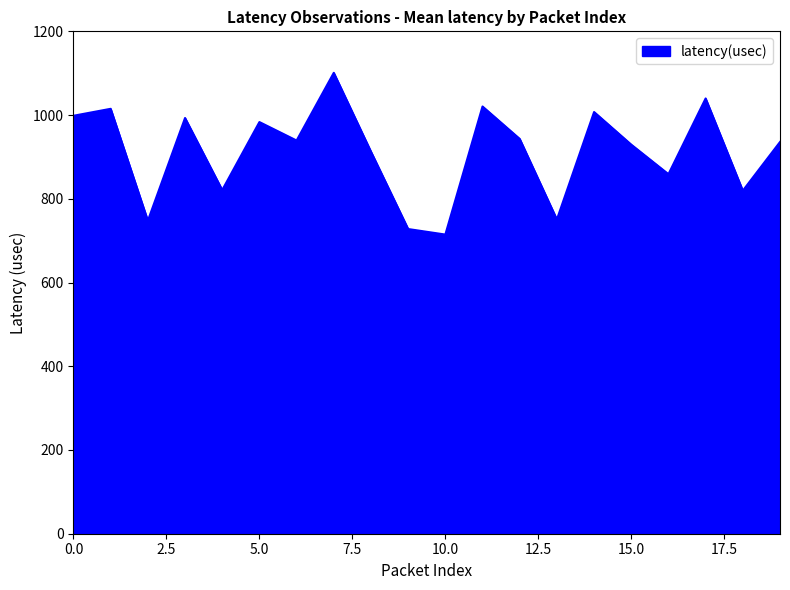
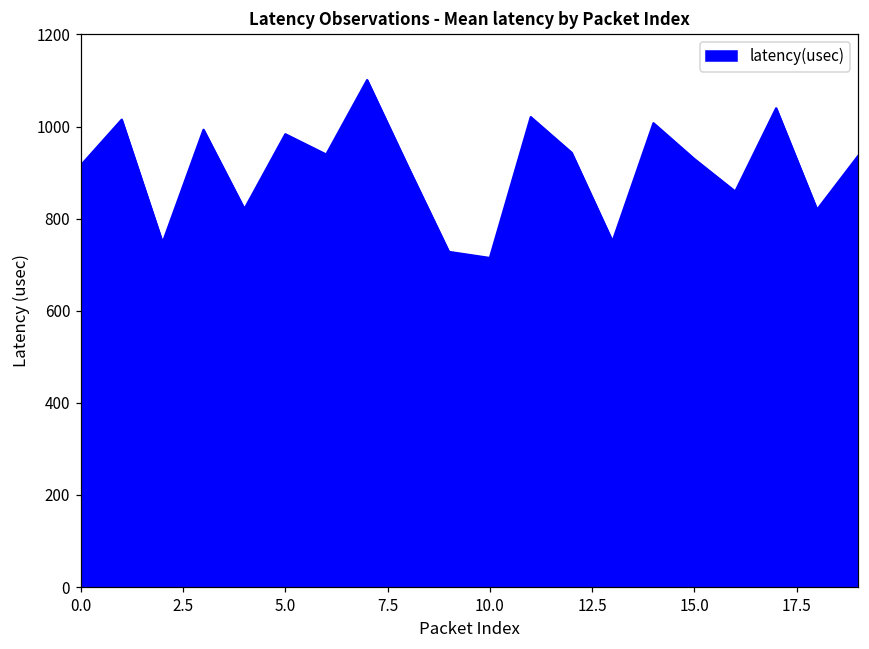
  {
-   "0.0": 1000,
+   "0.0": 920,
    "5.0": 980,
    "10.0": 710,
    "15.0": 930
  }
